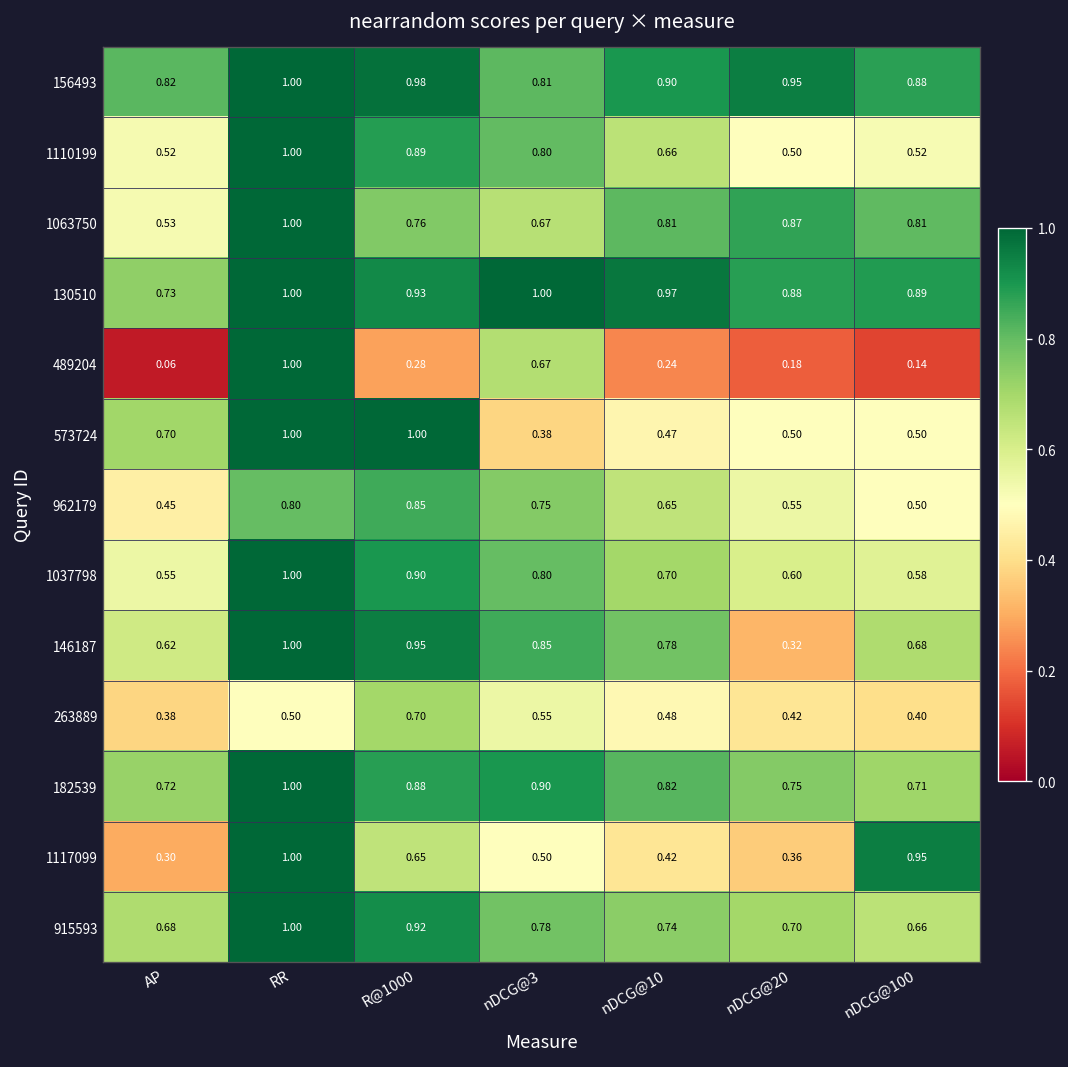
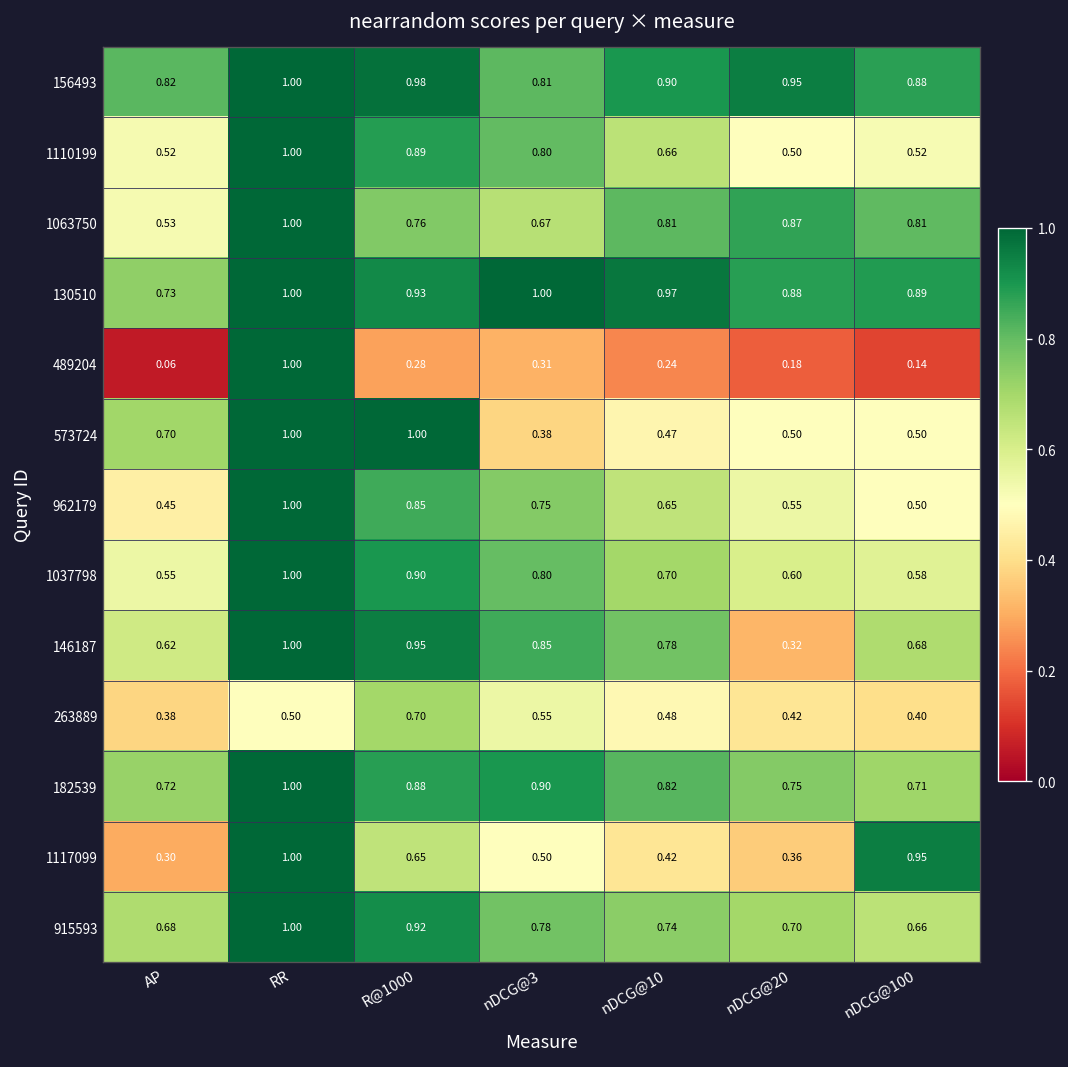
  {
    "156493": {
      "AP": 0.82,
      "RR": 1.00,
      "R@1000": 0.98,
      "nDCG@3": 0.81,
      "nDCG@10": 0.90,
      "nDCG@20": 0.95,
      "nDCG@100": 0.88
    },
    "1110199": {
      "AP": 0.52,
      "RR": 1.00,
      "R@1000": 0.89,
      "nDCG@3": 0.80,
      "nDCG@10": 0.66,
      "nDCG@20": 0.50,
      "nDCG@100": 0.52
    },
    "1063750": {
      "AP": 0.53,
      "RR": 1.00,
      "R@1000": 0.76,
      "nDCG@3": 0.67,
      "nDCG@10": 0.81,
      "nDCG@20": 0.87,
      "nDCG@100": 0.81
    },
    "130510": {
      "AP": 0.73,
      "RR": 1.00,
      "R@1000": 0.93,
      "nDCG@3": 1.00,
      "nDCG@10": 0.97,
      "nDCG@20": 0.88,
      "nDCG@100": 0.89
    },
    "489204": {
      "AP": 0.06,
      "RR": 1.00,
      "R@1000": 0.28,
-     "nDCG@3": 0.67,
+     "nDCG@3": 0.31,
      "nDCG@10": 0.24,
      "nDCG@20": 0.18,
      "nDCG@100": 0.14
    },
    "573724": {
      "AP": 0.70,
      "RR": 1.00,
      "R@1000": 1.00,
      "nDCG@3": 0.38,
      "nDCG@10": 0.47,
      "nDCG@20": 0.50,
      "nDCG@100": 0.50
    },
    "962179": {
      "AP": 0.45,
-     "RR": 0.80,
+     "RR": 1.00,
      "R@1000": 0.85,
      "nDCG@3": 0.75,
      "nDCG@10": 0.65,
      "nDCG@20": 0.55,
      "nDCG@100": 0.50
    },
    "1037798": {
      "AP": 0.55,
      "RR": 1.00,
      "R@1000": 0.90,
      "nDCG@3": 0.80,
      "nDCG@10": 0.70,
      "nDCG@20": 0.60,
      "nDCG@100": 0.58
    },
    "146187": {
      "AP": 0.62,
      "RR": 1.00,
      "R@1000": 0.95,
      "nDCG@3": 0.85,
      "nDCG@10": 0.78,
      "nDCG@20": 0.32,
      "nDCG@100": 0.68
    },
    "263889": {
      "AP": 0.38,
      "RR": 0.50,
      "R@1000": 0.70,
      "nDCG@3": 0.55,
      "nDCG@10": 0.48,
      "nDCG@20": 0.42,
      "nDCG@100": 0.40
    },
    "182539": {
      "AP": 0.72,
      "RR": 1.00,
      "R@1000": 0.88,
      "nDCG@3": 0.90,
      "nDCG@10": 0.82,
      "nDCG@20": 0.75,
      "nDCG@100": 0.71
    },
    "1117099": {
      "AP": 0.30,
      "RR": 1.00,
      "R@1000": 0.65,
      "nDCG@3": 0.50,
      "nDCG@10": 0.42,
      "nDCG@20": 0.36,
      "nDCG@100": 0.95
    },
    "915593": {
      "AP": 0.68,
      "RR": 1.00,
      "R@1000": 0.92,
      "nDCG@3": 0.78,
      "nDCG@10": 0.74,
      "nDCG@20": 0.70,
      "nDCG@100": 0.66
    }
  }
